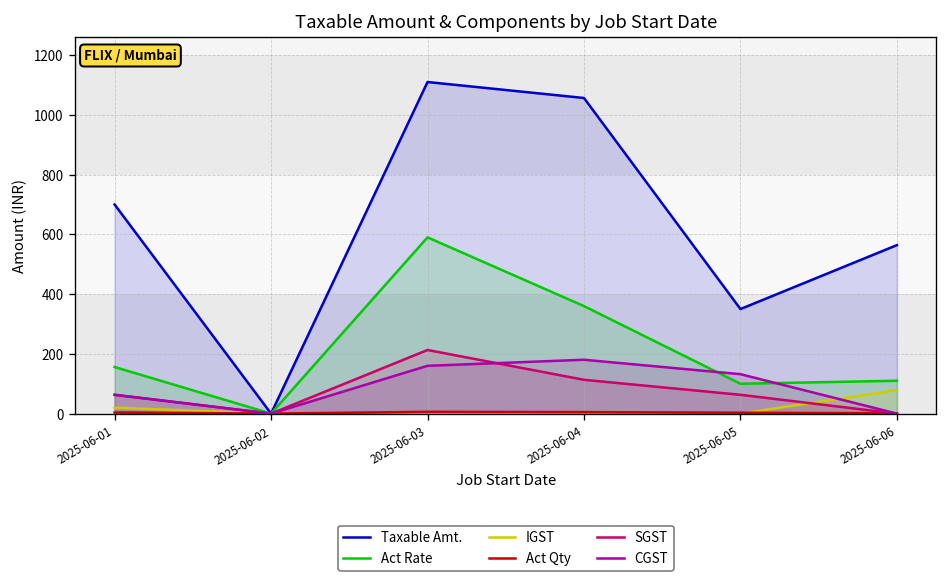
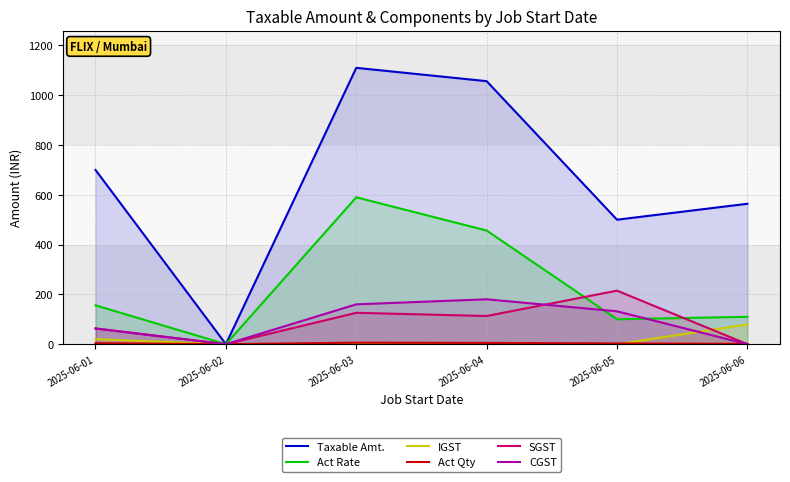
  {
    "Taxable Amt.": {
      "2025-06-01": 700,
      "2025-06-03": 1110,
      "2025-06-04": 1060,
-     "2025-06-05": 350,
+     "2025-06-05": 500,
      "2025-06-06": 560
    },
    "Act Rate": {
      "2025-06-01": 160,
      "2025-06-03": 590,
-     "2025-06-04": 360,
+     "2025-06-04": 460,
      "2025-06-05": 100,
      "2025-06-06": 110
    },
    "IGST": {
      "2025-06-01": 20,
      "2025-06-06": 80
    },
    "Act Qty": {
      "2025-06-01": 0
    },
    "SGST": {
-     "2025-06-03": 210,
+     "2025-06-03": 130,
      "2025-06-04": 110,
-     "2025-06-05": 60
+     "2025-06-05": 220
    },
    "CGST": {
      "2025-06-03": 160,
      "2025-06-04": 180,
      "2025-06-05": 130
    }
  }
